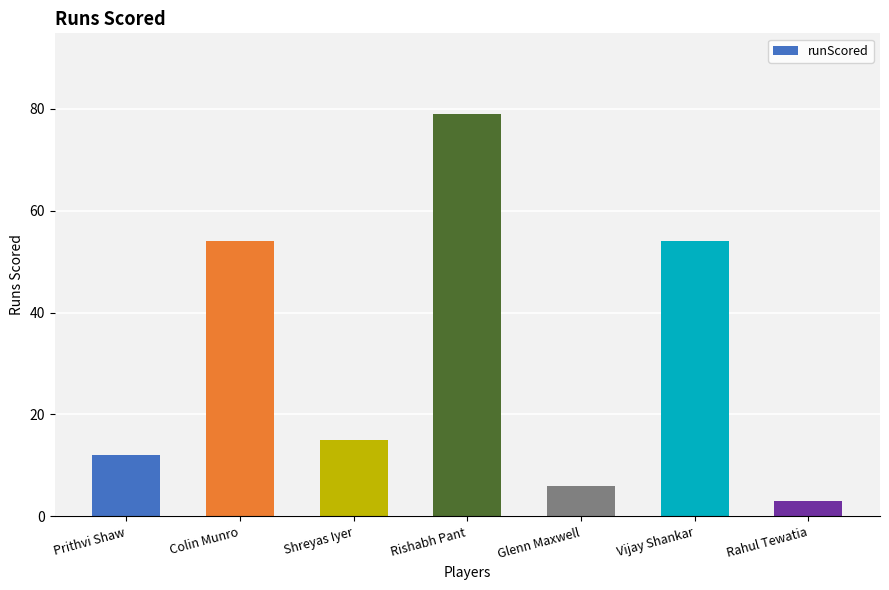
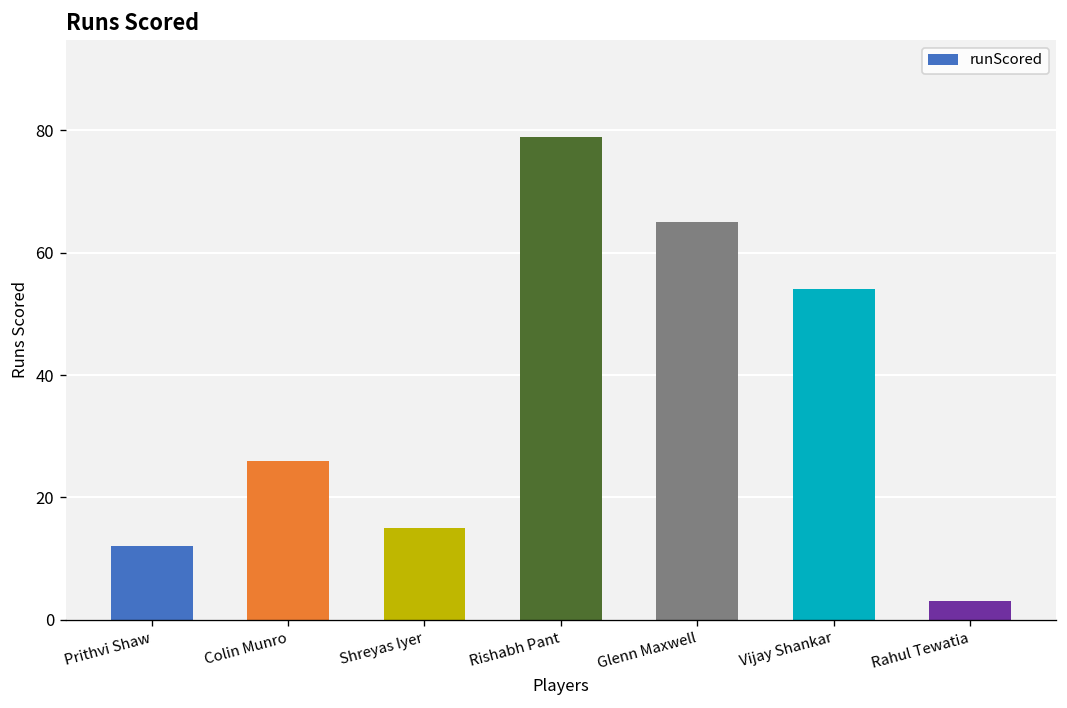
  {
    "Prithvi Shaw": 12,
-   "Colin Munro": 54,
+   "Colin Munro": 26,
    "Shreyas Iyer": 15,
    "Rishabh Pant": 79,
-   "Glenn Maxwell": 6,
+   "Glenn Maxwell": 65,
    "Vijay Shankar": 54,
    "Rahul Tewatia": 3
  }
